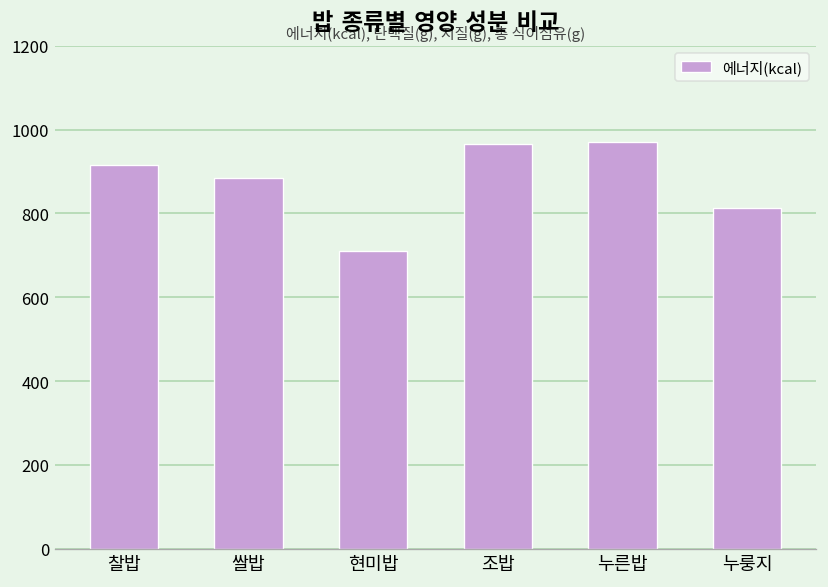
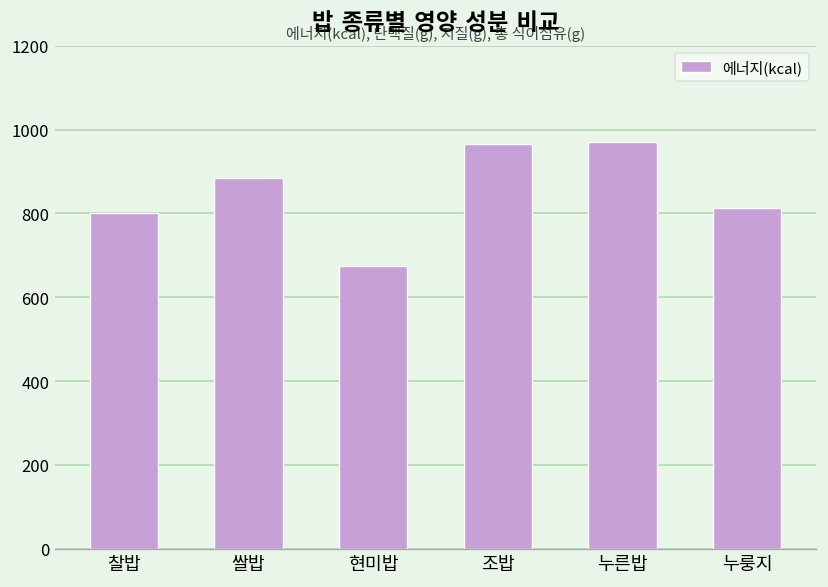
  {
-   "찰밥": 920,
+   "찰밥": 800,
    "쌀밥": 880,
-   "현미밥": 710,
+   "현미밥": 680,
    "조밥": 960,
    "누른밥": 970,
    "누룽지": 810
  }
